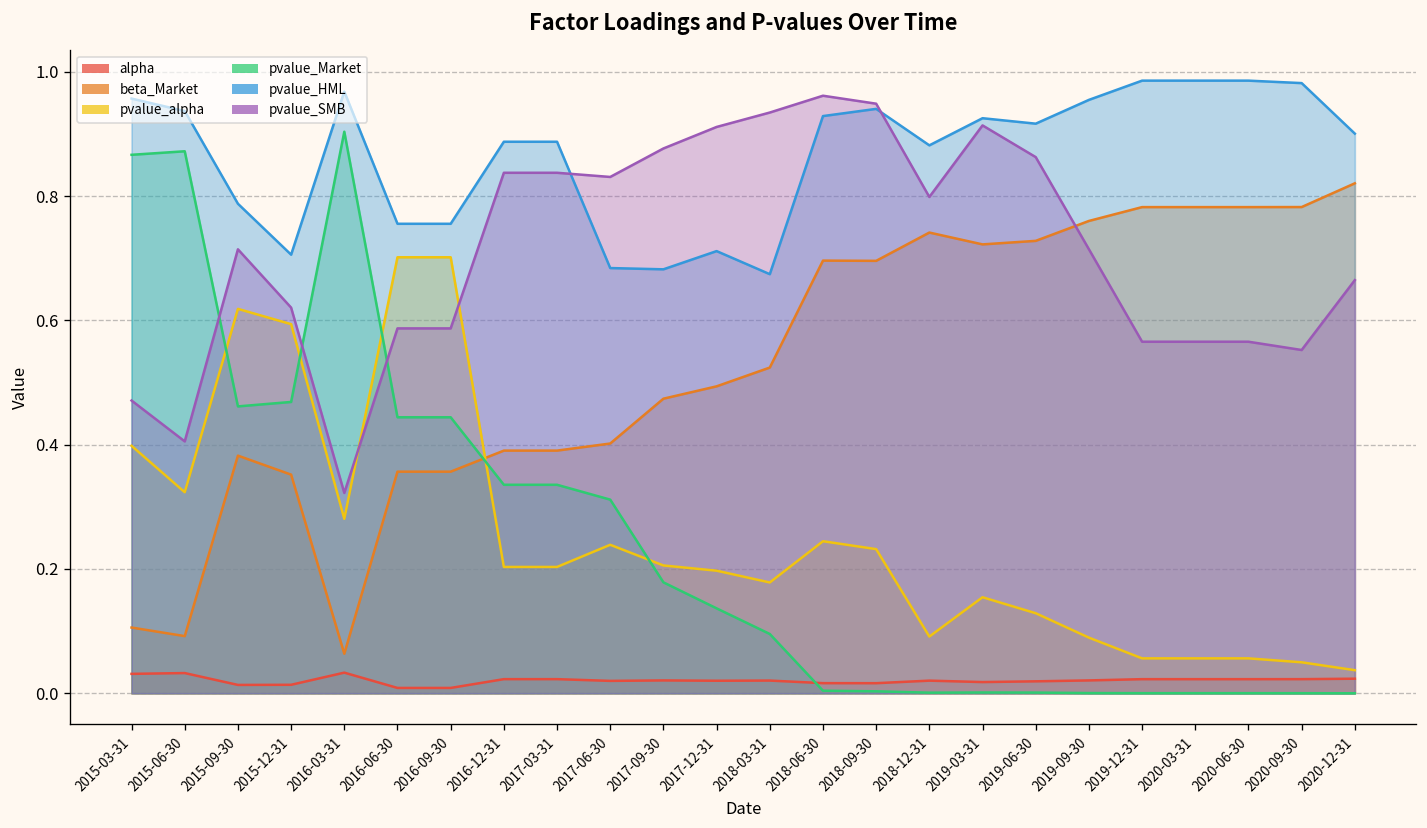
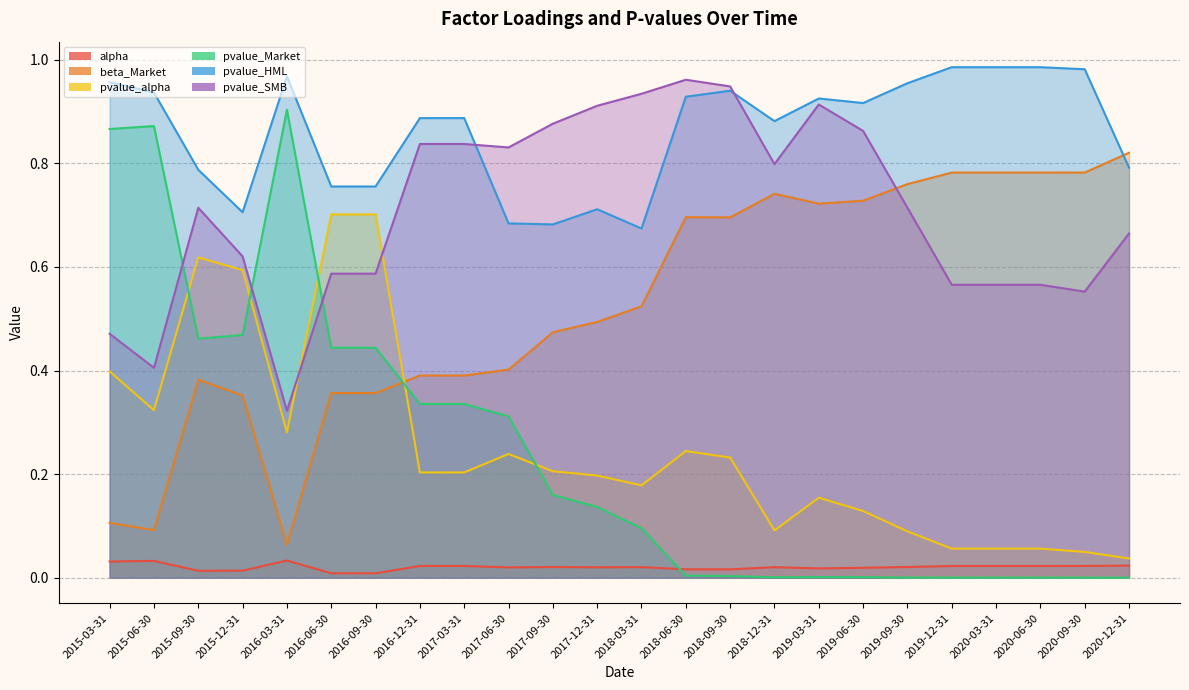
  {
    "pvalue_Market": {
      "2015-03-31": 0.87,
      "2015-06-30": 0.87,
      "2015-09-30": 0.46,
      "2015-12-31": 0.47,
      "2016-03-31": 0.90,
      "2016-06-30": 0.44,
      "2016-09-30": 0.44,
      "2016-12-31": 0.34,
      "2017-03-31": 0.34,
      "2017-06-30": 0.31,
-     "2017-09-30": 0.18,
+     "2017-09-30": 0.16,
      "2017-12-31": 0.14,
      "2018-03-31": 0.10,
      "2018-06-30": 0.00,
      "2018-09-30": 0.00,
      "2018-12-31": 0.00,
      "2019-03-31": 0.00,
      "2019-06-30": 0.00,
      "2019-09-30": 0.00,
      "2019-12-31": 0.00,
      "2020-03-31": 0.00,
      "2020-06-30": 0.00,
      "2020-09-30": 0.00,
      "2020-12-31": 0.00
    },
    "pvalue_HML": {
      "2015-09-30": 0.79,
      "2015-12-31": 0.71,
      "2016-06-30": 0.76,
      "2016-09-30": 0.76,
      "2016-12-31": 0.89,
      "2017-03-31": 0.89,
      "2017-06-30": 0.68,
      "2017-09-30": 0.68,
      "2017-12-31": 0.71,
      "2018-03-31": 0.67,
      "2018-06-30": 0.93,
      "2018-09-30": 0.94,
      "2018-12-31": 0.88,
      "2019-03-31": 0.93,
      "2019-06-30": 0.92,
      "2019-09-30": 0.95,
      "2019-12-31": 0.99,
      "2020-03-31": 0.99,
      "2020-06-30": 0.99,
      "2020-09-30": 0.98,
-     "2020-12-31": 0.90
+     "2020-12-31": 0.79
    },
    "pvalue_SMB": {
      "2015-03-31": 0.47,
      "2015-06-30": 0.41,
      "2015-09-30": 0.71,
      "2015-12-31": 0.62,
      "2016-03-31": 0.32,
      "2016-06-30": 0.59,
      "2016-09-30": 0.59,
      "2016-12-31": 0.84,
      "2017-03-31": 0.84,
      "2017-06-30": 0.83,
      "2017-09-30": 0.88,
      "2017-12-31": 0.91,
      "2018-03-31": 0.93,
      "2018-06-30": 0.96,
      "2018-09-30": 0.95,
      "2018-12-31": 0.80,
      "2019-03-31": 0.91,
      "2019-06-30": 0.86,
      "2019-09-30": 0.71,
      "2019-12-31": 0.57,
      "2020-03-31": 0.57,
      "2020-06-30": 0.57,
      "2020-09-30": 0.55,
      "2020-12-31": 0.66
    }
  }
